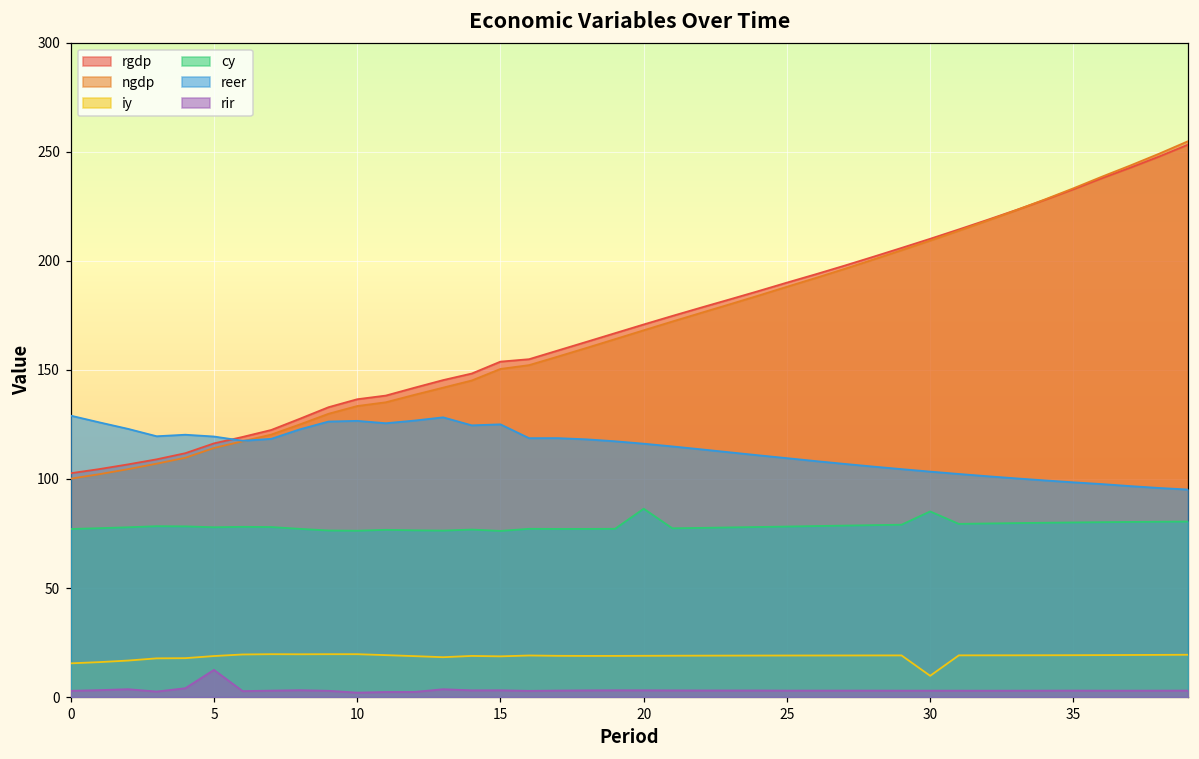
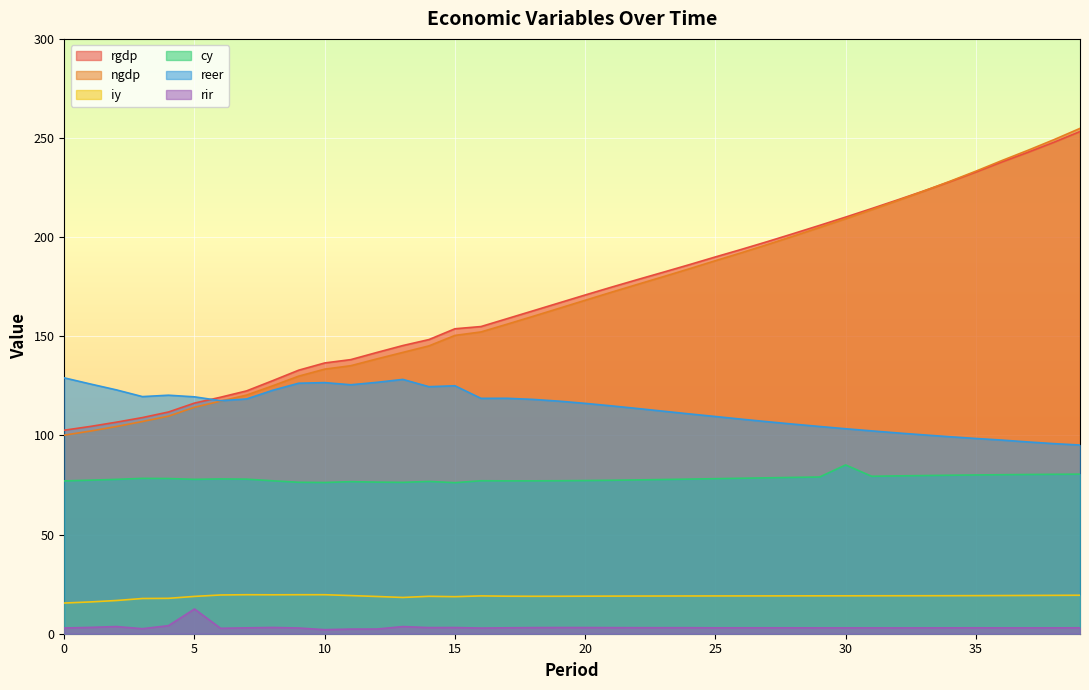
  {
    "iy": {
      "0": 15,
      "5": 19,
      "10": 20,
      "15": 19,
      "20": 19,
      "25": 19,
-     "30": 10,
+     "30": 19,
      "35": 19
    },
    "cy": {
      "0": 77,
      "5": 78,
      "10": 76,
      "15": 76,
-     "20": 86,
+     "20": 77,
      "25": 78,
      "30": 85,
      "35": 80
    },
    "reer": {
      "0": 129,
      "5": 119,
      "10": 127,
      "15": 125,
      "20": 116,
      "25": 110,
      "30": 103,
      "35": 98
    },
    "rir": {
      "0": 3,
      "5": 12,
      "10": 2,
      "15": 3,
      "20": 3,
      "25": 3,
      "30": 3,
      "35": 3
    }
  }
